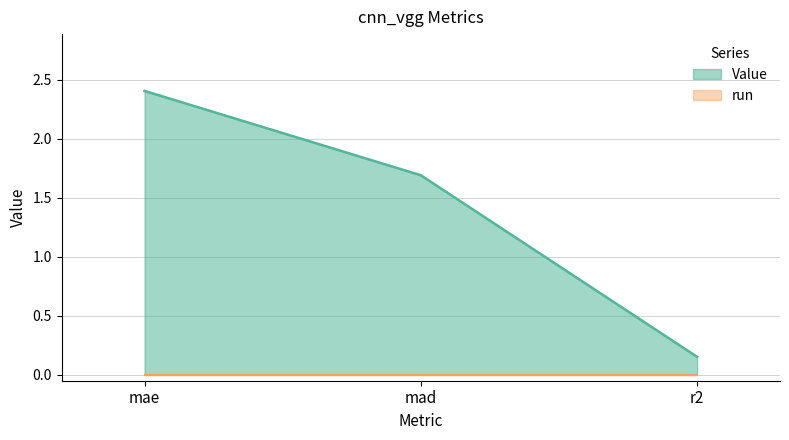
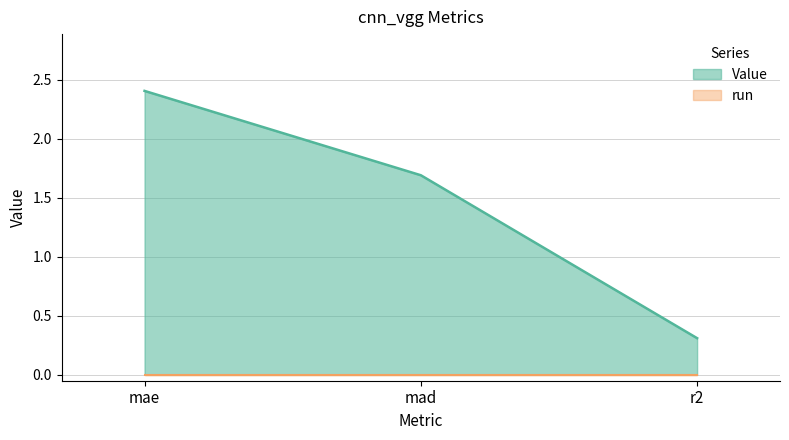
  {
    "Value": {
      "mae": 2.41,
      "mad": 1.69,
-     "r2": 0.15
+     "r2": 0.31
    },
    "run": {
      "mae": 0.00,
      "mad": 0.00,
      "r2": 0.00
    }
  }
